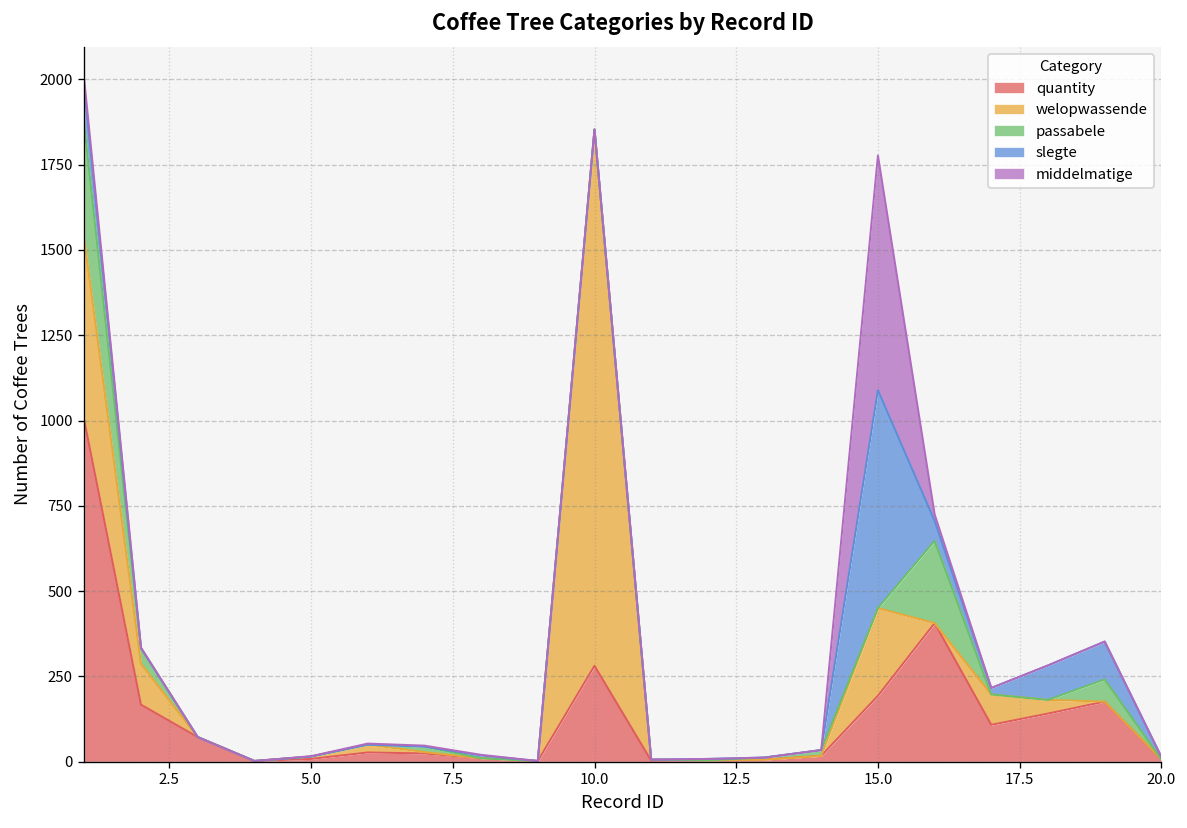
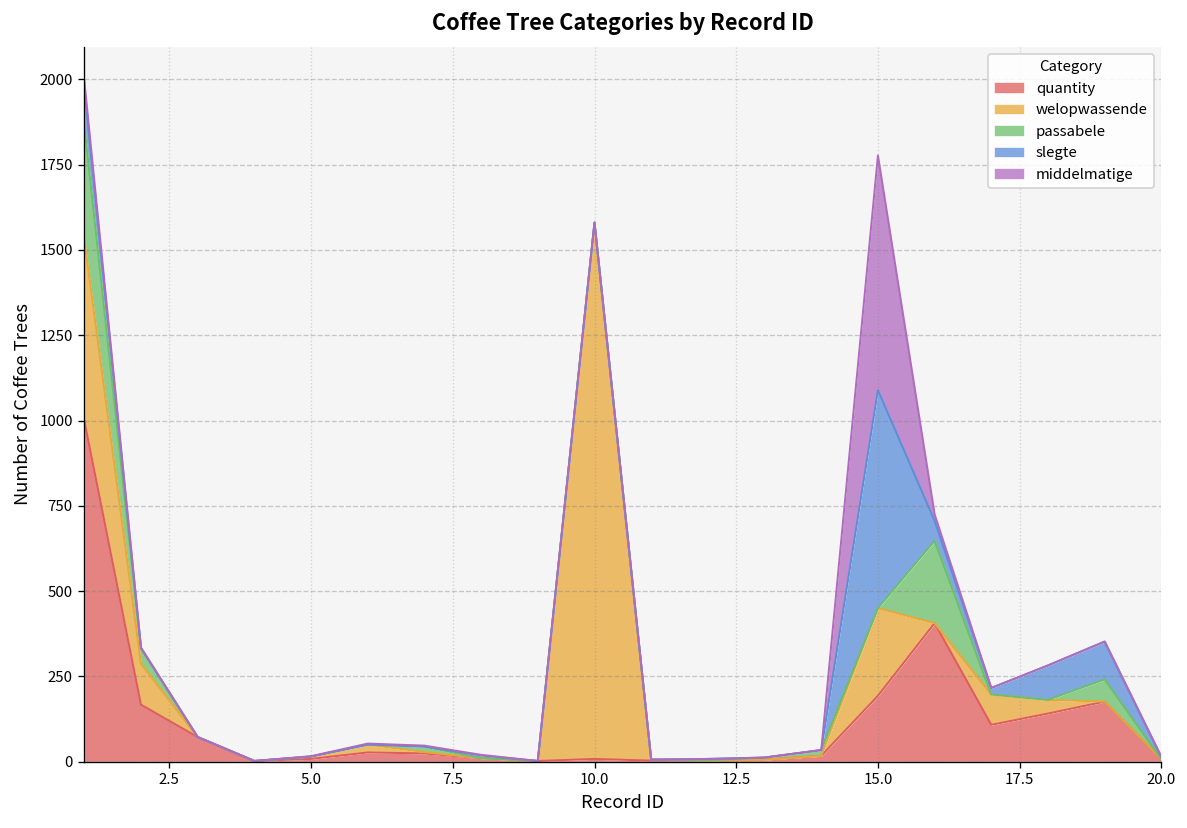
  {
    "quantity": {
-     "10.0": 280,
+     "10.0": 10,
      "15.0": 190
    },
    "slegte": {
      "15.0": 640
    },
    "middelmatige": {
      "15.0": 690
    }
  }
